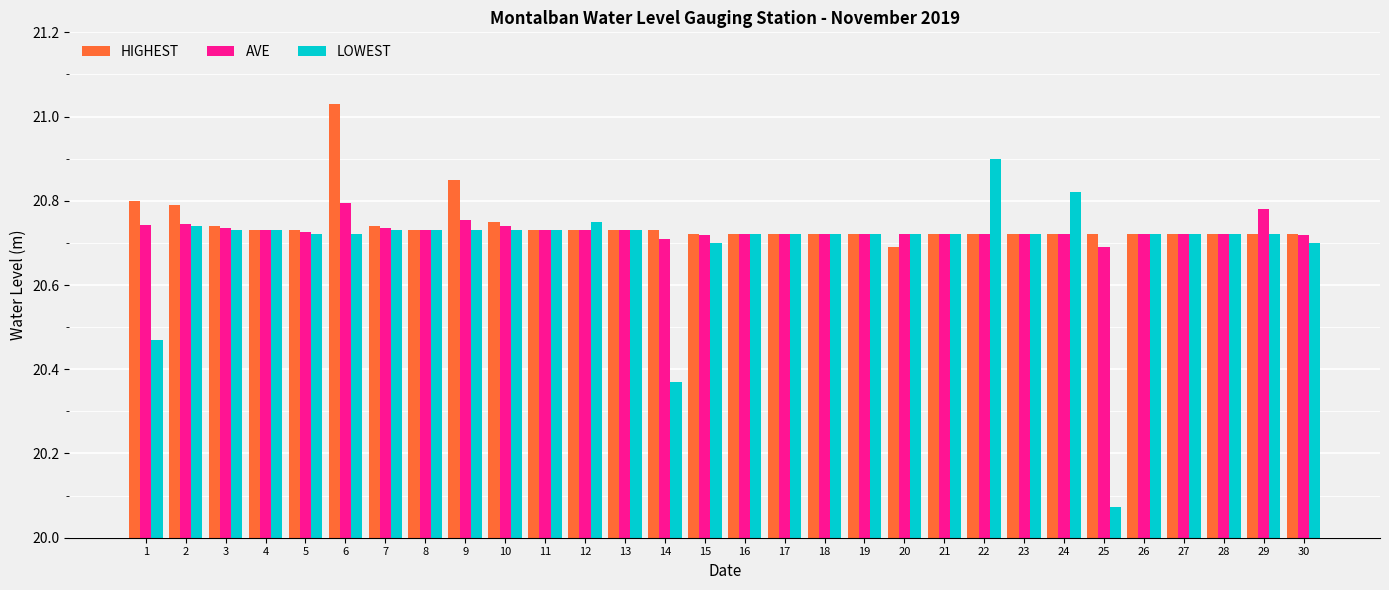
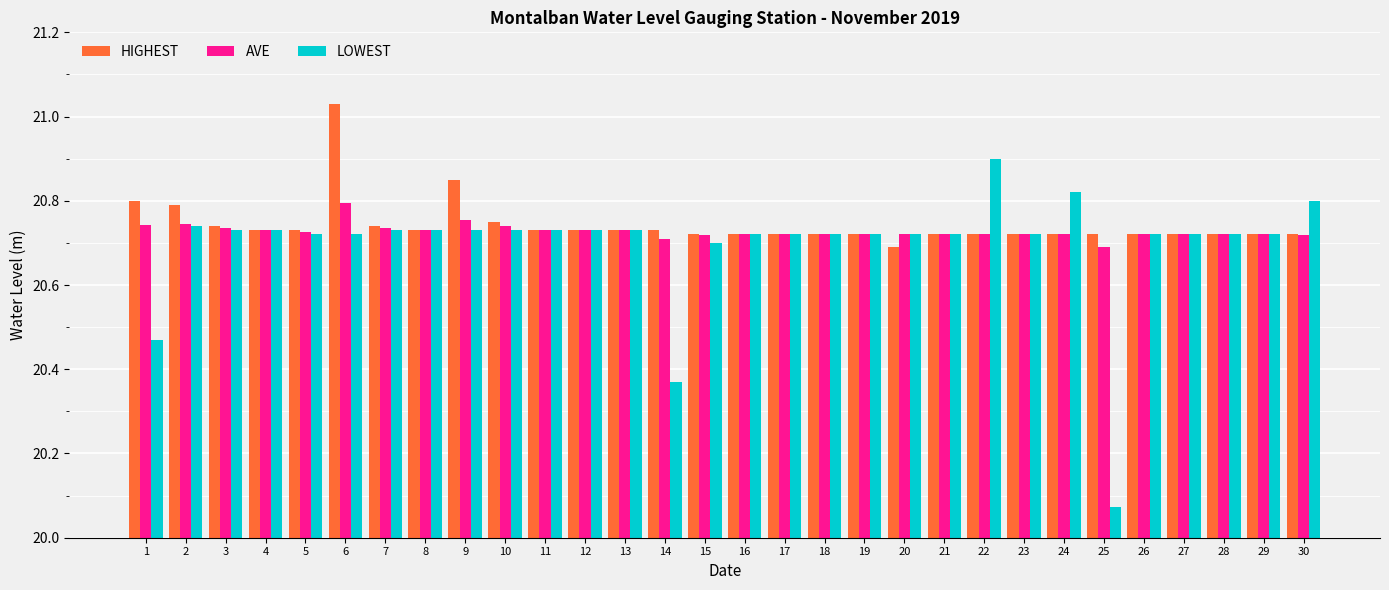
  {
    "HIGHEST": {
      "1": 20.80,
      "2": 20.79,
      "3": 20.74,
      "4": 20.73,
      "5": 20.73,
      "6": 21.03,
      "7": 20.74,
      "8": 20.73,
      "9": 20.85,
      "10": 20.75,
      "11": 20.73,
      "12": 20.73,
      "13": 20.73,
      "14": 20.73,
      "15": 20.72,
      "16": 20.72,
      "17": 20.72,
      "18": 20.72,
      "19": 20.72,
      "20": 20.69,
      "21": 20.72,
      "22": 20.72,
      "23": 20.72,
      "24": 20.72,
      "25": 20.72,
      "26": 20.72,
      "27": 20.72,
      "28": 20.72,
      "29": 20.72,
      "30": 20.72
    },
    "AVE": {
      "1": 20.74,
      "2": 20.75,
      "3": 20.74,
      "4": 20.73,
      "5": 20.73,
      "6": 20.79,
      "7": 20.74,
      "8": 20.73,
      "9": 20.75,
      "10": 20.74,
      "11": 20.73,
      "12": 20.73,
      "13": 20.73,
      "14": 20.71,
      "15": 20.72,
      "16": 20.72,
      "17": 20.72,
      "18": 20.72,
      "19": 20.72,
      "20": 20.72,
      "21": 20.72,
      "22": 20.72,
      "23": 20.72,
      "24": 20.72,
      "25": 20.69,
      "26": 20.72,
      "27": 20.72,
      "28": 20.72,
-     "29": 20.78,
+     "29": 20.72,
      "30": 20.72
    },
    "LOWEST": {
      "1": 20.47,
      "2": 20.74,
      "3": 20.73,
      "4": 20.73,
      "5": 20.72,
      "6": 20.72,
      "7": 20.73,
      "8": 20.73,
      "9": 20.73,
      "10": 20.73,
      "11": 20.73,
-     "12": 20.75,
+     "12": 20.73,
      "13": 20.73,
      "14": 20.37,
      "15": 20.70,
      "16": 20.72,
      "17": 20.72,
      "18": 20.72,
      "19": 20.72,
      "20": 20.72,
      "21": 20.72,
      "22": 20.90,
      "23": 20.72,
      "24": 20.82,
      "25": 20.07,
      "26": 20.72,
      "27": 20.72,
      "28": 20.72,
      "29": 20.72,
-     "30": 20.7
+     "30": 20.8
    }
  }
